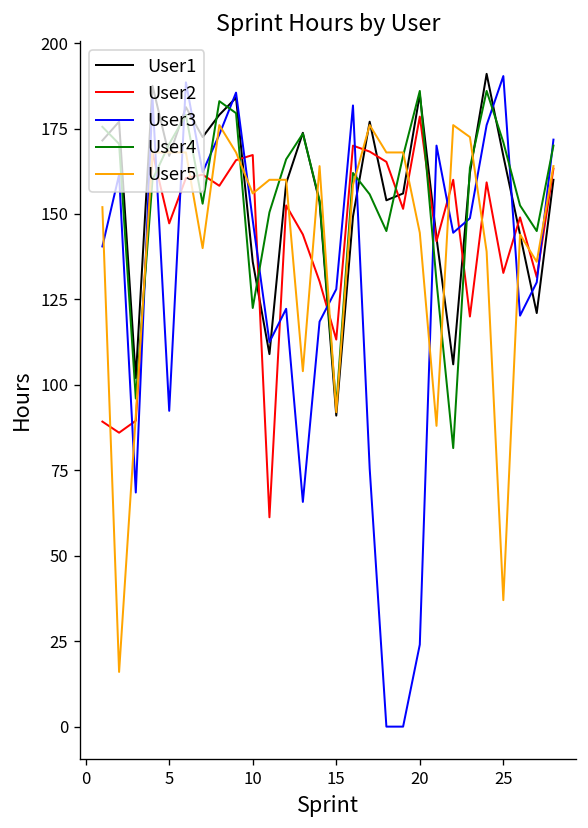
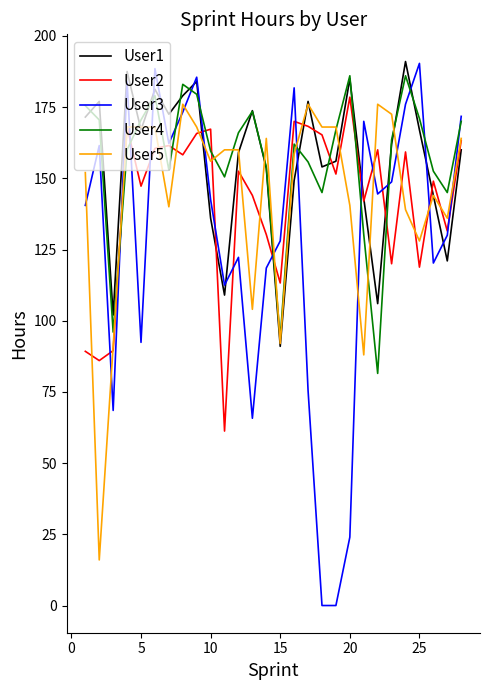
  {
    "User1": {
      "10": 136,
      "15": 91,
      "20": 185,
      "25": 167
    },
    "User2": {
      "5": 147,
      "10": 167,
      "15": 113,
      "20": 179,
-     "25": 133
+     "25": 119
    },
    "User3": {
      "5": 92,
-     "10": 148,
+     "10": 143,
      "15": 128,
      "20": 24,
      "25": 190
    },
    "User4": {
-     "10": 123,
+     "10": 160,
      "15": 94,
      "20": 186,
      "25": 171
    },
    "User5": {
      "10": 156,
      "15": 92,
-     "20": 145,
-     "25": 37
+     "20": 141,
+     "25": 128
    }
  }
